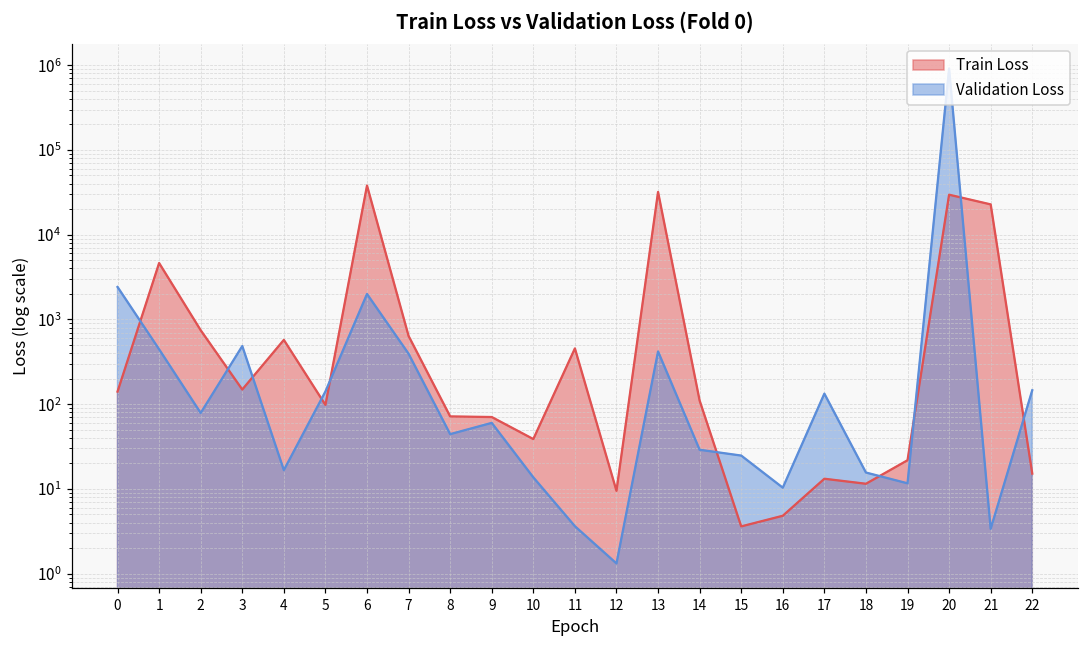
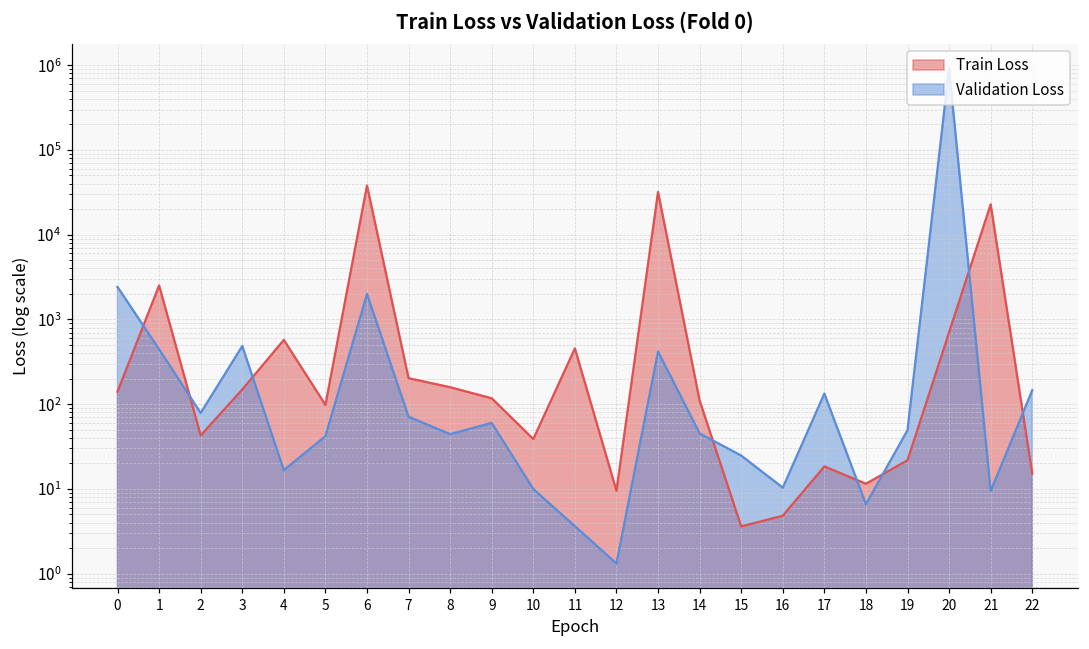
  {
    "Train Loss": {
      "0": 140,
-     "1": 5000,
-     "2": 700,
+     "1": 2500,
+     "2": 40,
      "3": 150,
      "4": 600,
      "5": 100,
      "6": 40000,
-     "7": 600,
-     "8": 70,
-     "9": 70,
+     "7": 200,
+     "8": 160,
+     "9": 120,
      "10": 40,
      "11": 500,
      "12": 10,
      "13": 32000,
      "14": 110,
      "15": 4,
      "16": 5,
-     "17": 13,
+     "17": 18,
      "18": 12,
      "19": 22,
-     "20": 30000,
+     "20": 700,
      "21": 23000,
      "22": 15
    },
    "Validation Loss": {
      "0": 2400,
      "1": 400,
      "2": 80,
      "3": 500,
      "4": 17,
-     "5": 140,
+     "5": 40,
      "6": 2000,
-     "7": 400,
+     "7": 70,
      "8": 40,
      "9": 60,
-     "10": 14,
+     "10": 10,
      "11": 4,
      "12": 1.3,
      "13": 400,
-     "14": 29,
+     "14": 50,
      "15": 25,
      "16": 10,
      "17": 130,
-     "18": 16,
-     "19": 12,
-     "21": 3,
+     "18": 7,
+     "19": 50,
+     "21": 9,
      "22": 150
    }
  }
